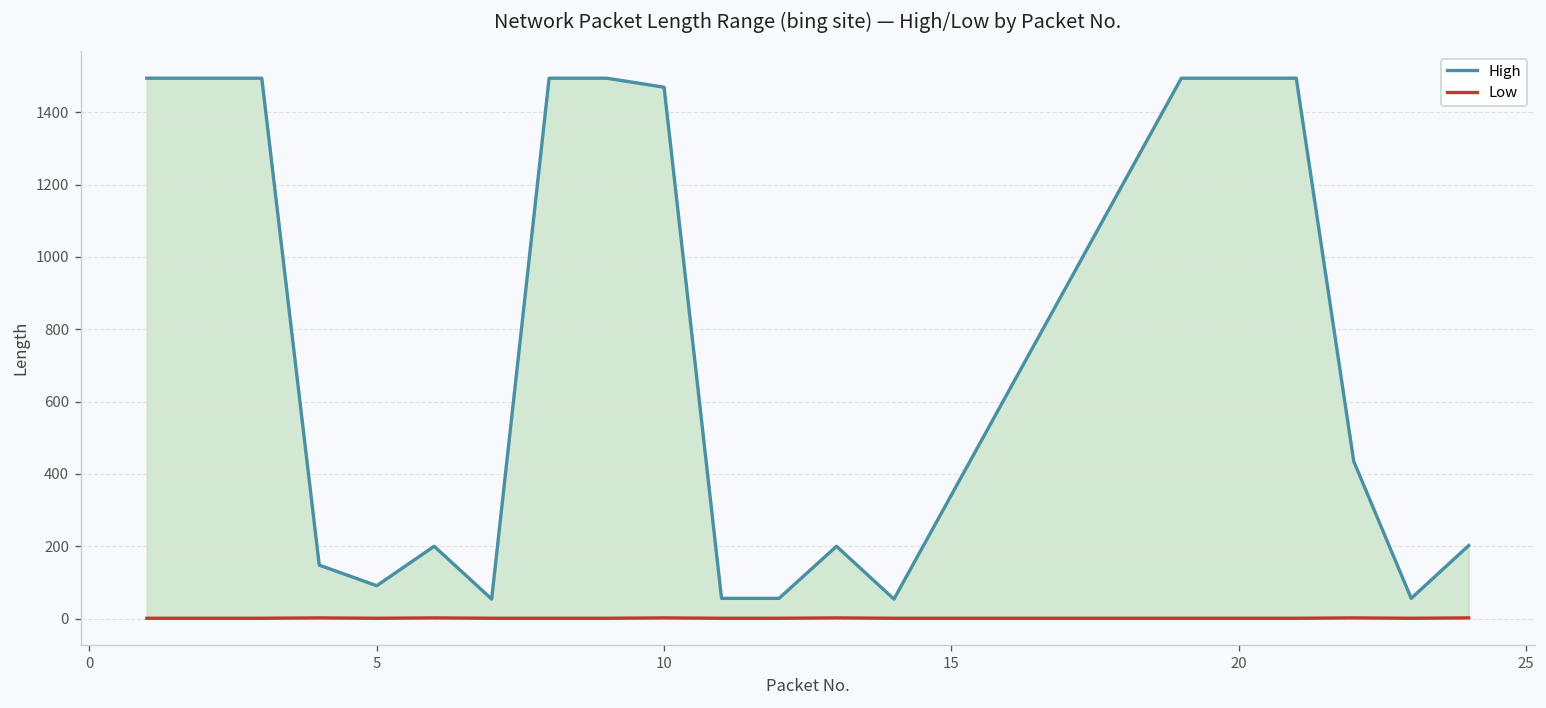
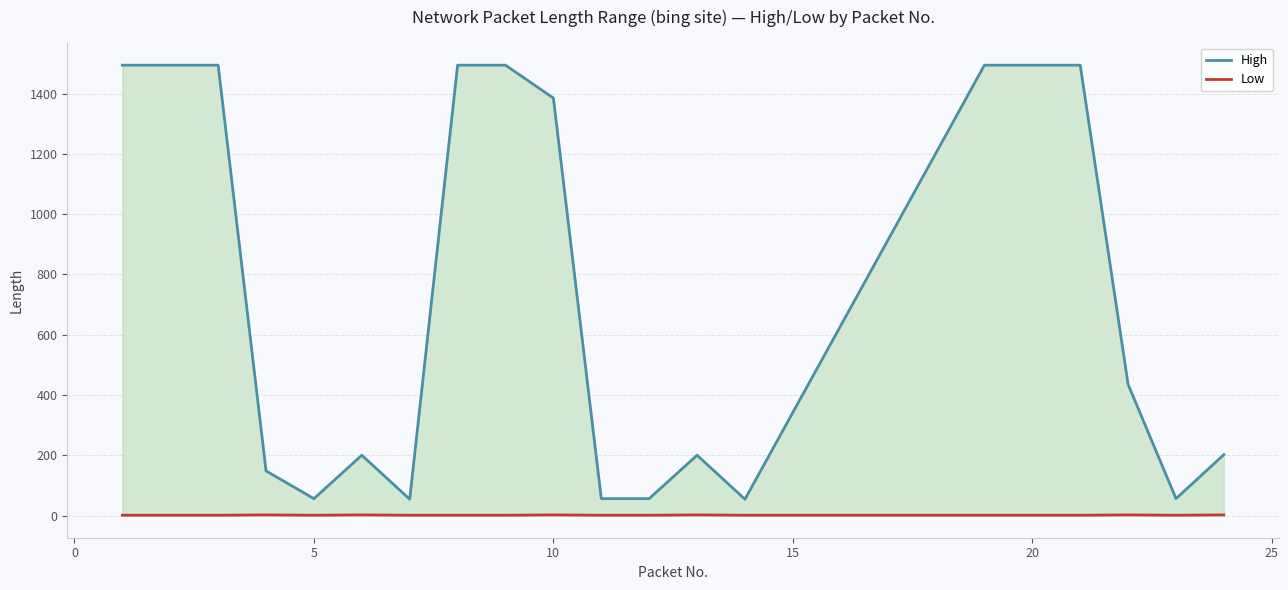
  {
    "High": {
-     "5": 90,
-     "10": 1470,
+     "5": 60,
+     "10": 1390,
      "20": 1490
    },
    "Low": {
      "5": 0,
      "10": 0,
      "20": 0
    }
  }
